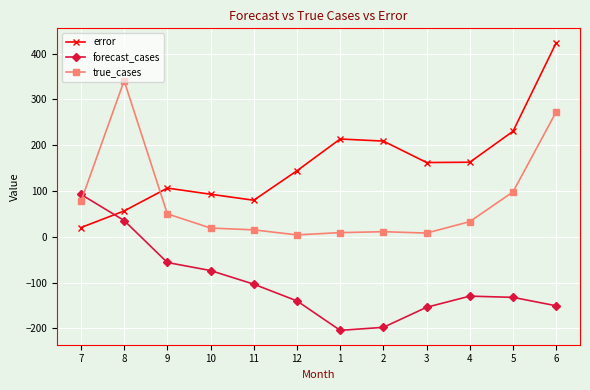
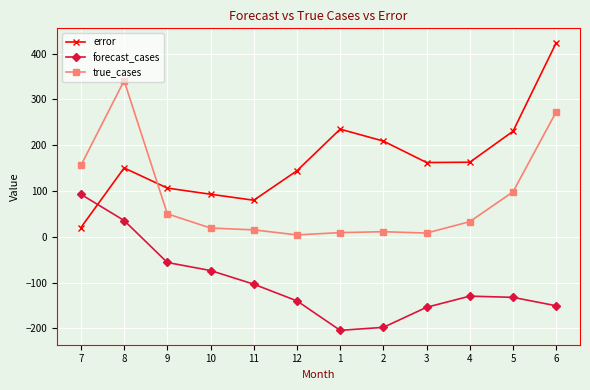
  {
    "error": {
      "7": 20,
-     "8": 60,
+     "8": 150,
      "9": 110,
      "10": 90,
      "11": 80,
      "12": 140,
-     "1": 210,
+     "1": 240,
      "2": 210,
      "3": 160,
      "4": 160,
      "5": 230,
      "6": 420
    },
    "forecast_cases": {
      "7": 90,
      "8": 40,
      "9": -60,
      "10": -70,
      "11": -100,
      "12": -140,
      "1": -200,
      "2": -200,
      "3": -150,
      "4": -130,
      "5": -130,
      "6": -150
    },
    "true_cases": {
-     "7": 80,
+     "7": 160,
      "9": 50,
      "10": 20,
      "11": 20,
      "12": 0,
      "1": 10,
      "2": 10,
      "3": 10,
      "4": 30,
      "5": 100,
      "6": 270
    }
  }
